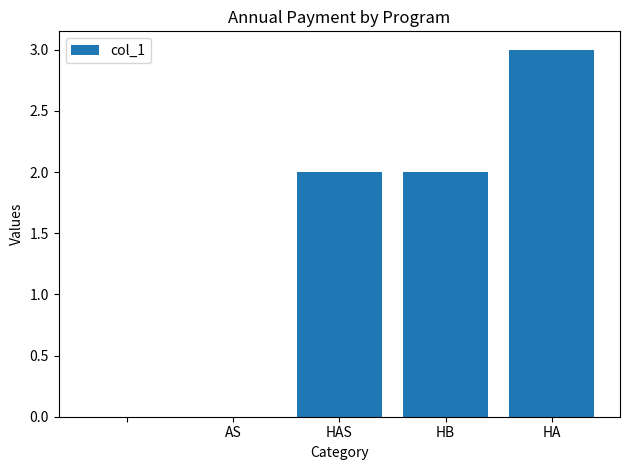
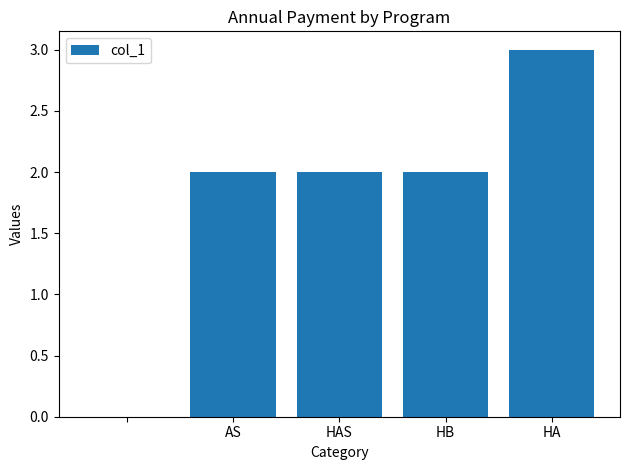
  {
-   "AS": 0,
+   "AS": 2,
    "HAS": 2,
    "HB": 2,
    "HA": 3
  }
